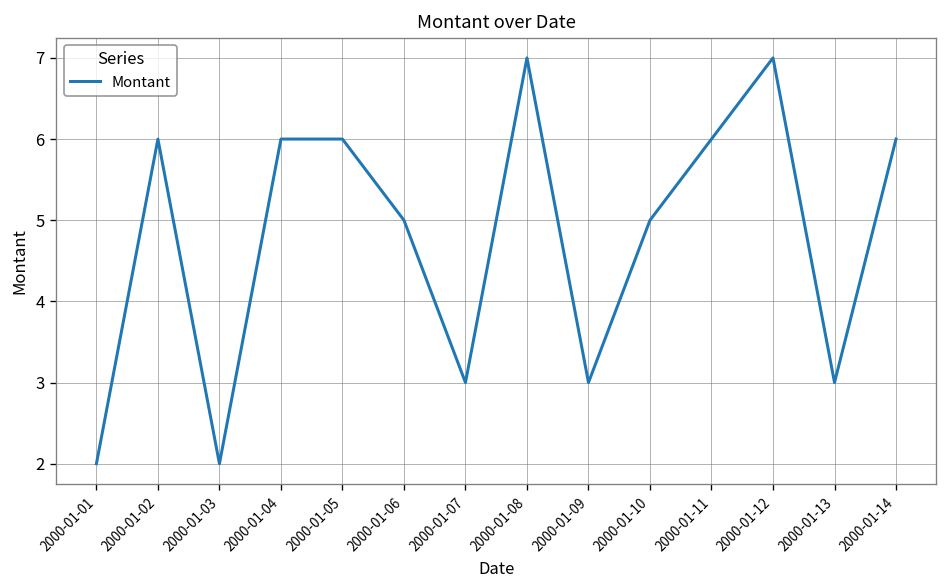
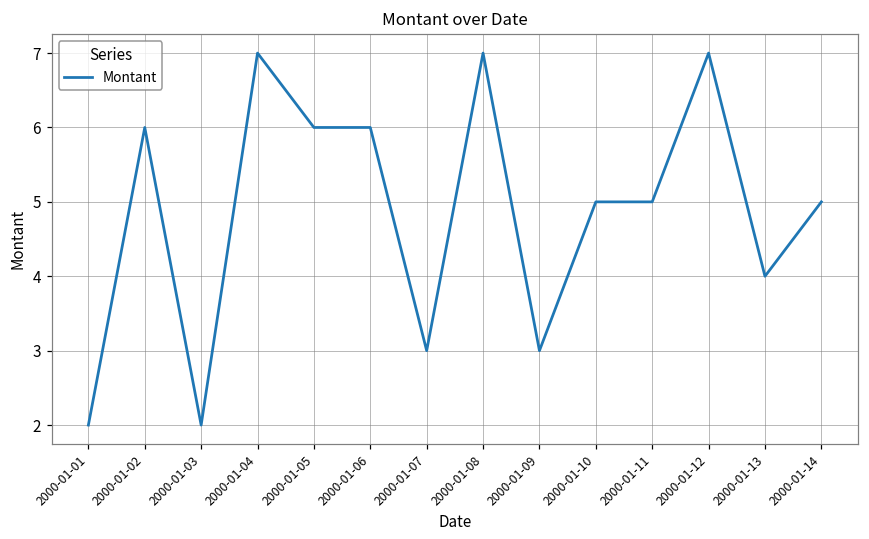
  {
    "2000-01-01": 2,
    "2000-01-02": 6,
    "2000-01-03": 2,
-   "2000-01-04": 6,
+   "2000-01-04": 7,
    "2000-01-05": 6,
-   "2000-01-06": 5,
+   "2000-01-06": 6,
    "2000-01-07": 3,
    "2000-01-08": 7,
    "2000-01-09": 3,
    "2000-01-10": 5,
-   "2000-01-11": 6,
+   "2000-01-11": 5,
    "2000-01-12": 7,
-   "2000-01-13": 3,
-   "2000-01-14": 6
+   "2000-01-13": 4,
+   "2000-01-14": 5
  }
